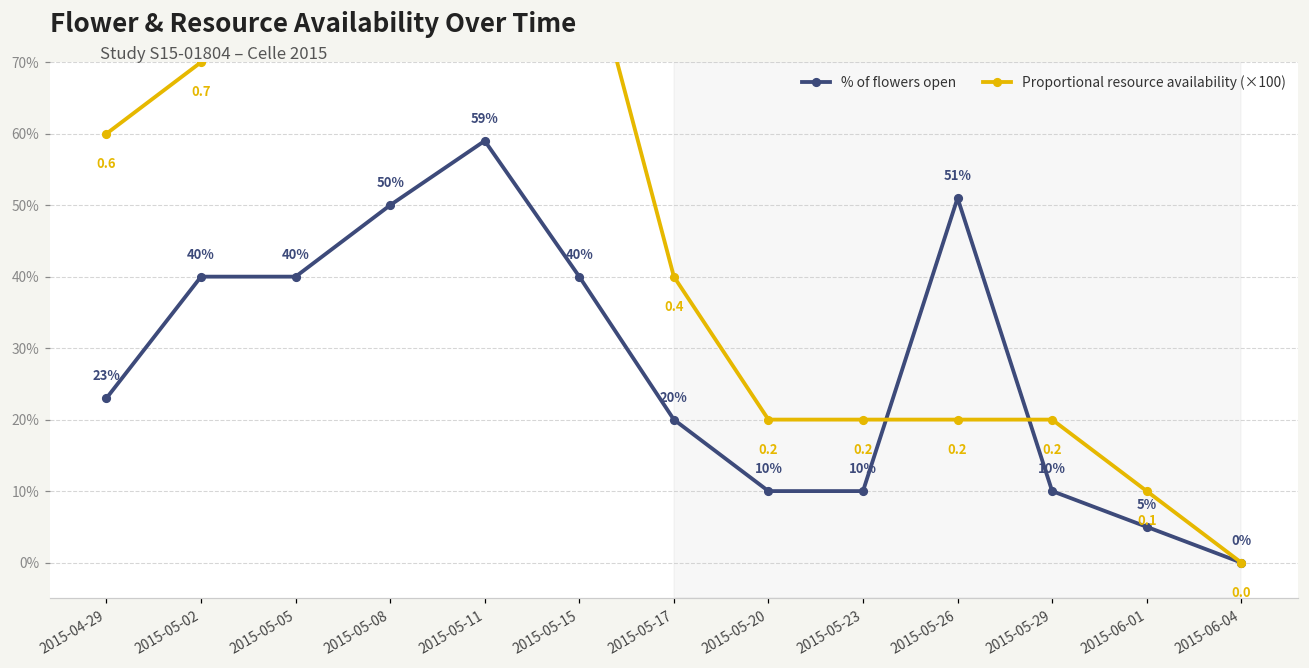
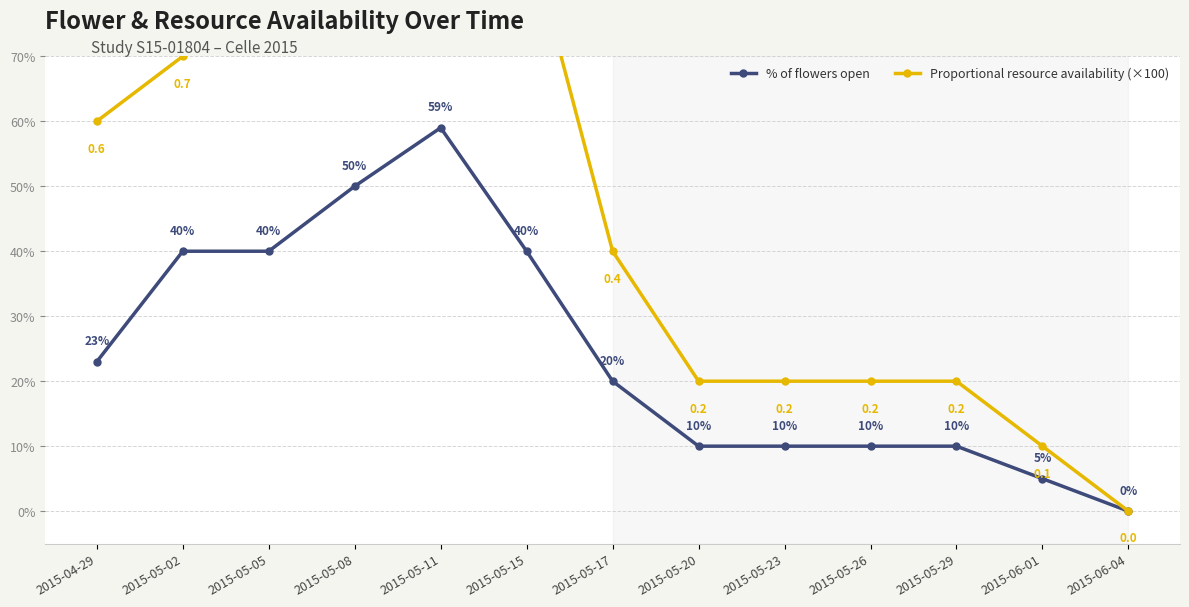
  {
    "% of flowers open": {
      "2015-04-29": "23%",
      "2015-05-02": "40%",
      "2015-05-05": "40%",
      "2015-05-08": "50%",
      "2015-05-11": "59%",
      "2015-05-15": "40%",
      "2015-05-17": "20%",
      "2015-05-20": "10%",
      "2015-05-23": "10%",
-     "2015-05-26": "51%",
+     "2015-05-26": "10%",
      "2015-05-29": "10%",
      "2015-06-01": "5%"
    }
  }
